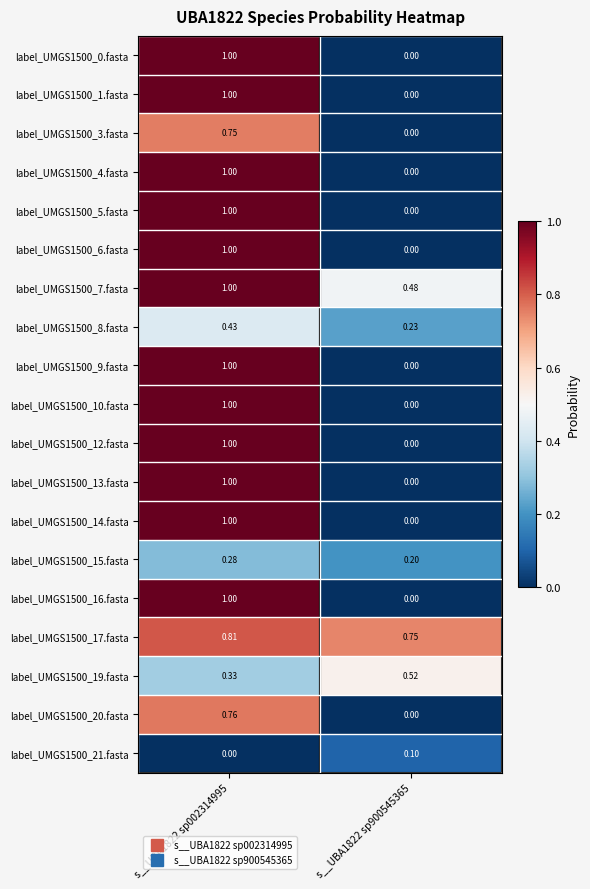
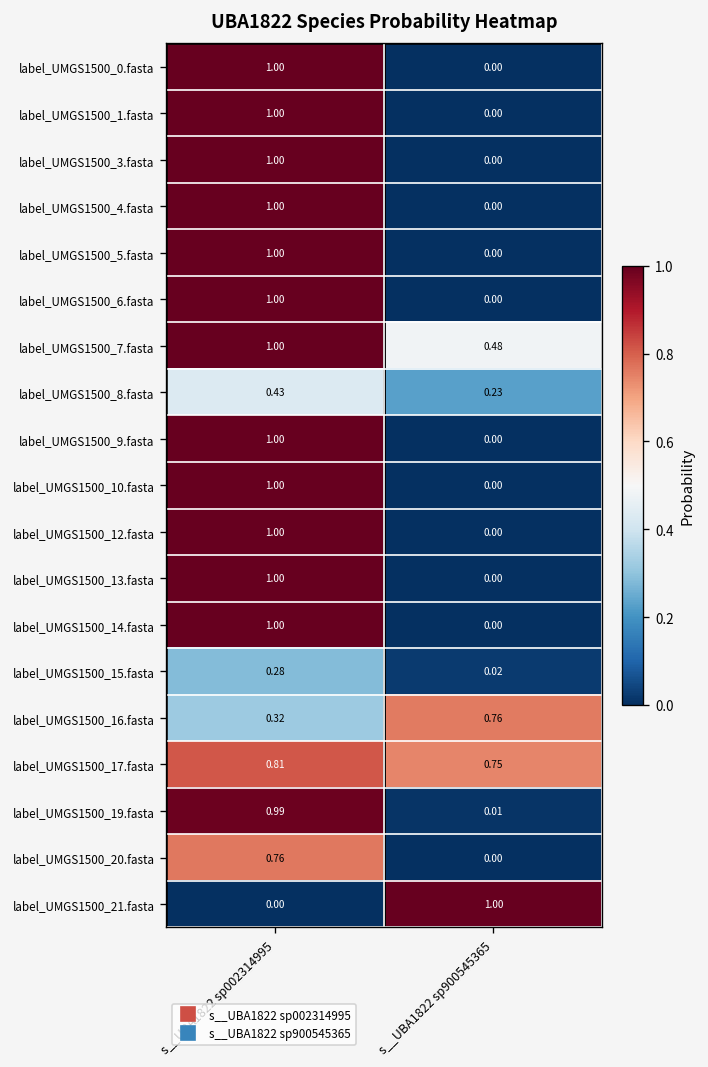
  {
    "label_UMGS1500_0.fasta": {
      "s__UBA1822 sp002314995": 1.00,
      "s__UBA1822 sp900545365": 0.00
    },
    "label_UMGS1500_1.fasta": {
      "s__UBA1822 sp002314995": 1.00,
      "s__UBA1822 sp900545365": 0.00
    },
    "label_UMGS1500_3.fasta": {
-     "s__UBA1822 sp002314995": 0.75,
+     "s__UBA1822 sp002314995": 1.00,
      "s__UBA1822 sp900545365": 0.00
    },
    "label_UMGS1500_4.fasta": {
      "s__UBA1822 sp002314995": 1.00,
      "s__UBA1822 sp900545365": 0.00
    },
    "label_UMGS1500_5.fasta": {
      "s__UBA1822 sp002314995": 1.00,
      "s__UBA1822 sp900545365": 0.00
    },
    "label_UMGS1500_6.fasta": {
      "s__UBA1822 sp002314995": 1.00,
      "s__UBA1822 sp900545365": 0.00
    },
    "label_UMGS1500_7.fasta": {
      "s__UBA1822 sp002314995": 1.00,
      "s__UBA1822 sp900545365": 0.48
    },
    "label_UMGS1500_8.fasta": {
      "s__UBA1822 sp002314995": 0.43,
      "s__UBA1822 sp900545365": 0.23
    },
    "label_UMGS1500_9.fasta": {
      "s__UBA1822 sp002314995": 1.00,
      "s__UBA1822 sp900545365": 0.00
    },
    "label_UMGS1500_10.fasta": {
      "s__UBA1822 sp002314995": 1.00,
      "s__UBA1822 sp900545365": 0.00
    },
    "label_UMGS1500_12.fasta": {
      "s__UBA1822 sp002314995": 1.00,
      "s__UBA1822 sp900545365": 0.00
    },
    "label_UMGS1500_13.fasta": {
      "s__UBA1822 sp002314995": 1.00,
      "s__UBA1822 sp900545365": 0.00
    },
    "label_UMGS1500_14.fasta": {
      "s__UBA1822 sp002314995": 1.00,
      "s__UBA1822 sp900545365": 0.00
    },
    "label_UMGS1500_15.fasta": {
      "s__UBA1822 sp002314995": 0.28,
-     "s__UBA1822 sp900545365": 0.20
+     "s__UBA1822 sp900545365": 0.02
    },
    "label_UMGS1500_16.fasta": {
-     "s__UBA1822 sp002314995": 1.00,
-     "s__UBA1822 sp900545365": 0.00
+     "s__UBA1822 sp002314995": 0.32,
+     "s__UBA1822 sp900545365": 0.76
    },
    "label_UMGS1500_17.fasta": {
      "s__UBA1822 sp002314995": 0.81,
      "s__UBA1822 sp900545365": 0.75
    },
    "label_UMGS1500_19.fasta": {
-     "s__UBA1822 sp002314995": 0.33,
-     "s__UBA1822 sp900545365": 0.52
+     "s__UBA1822 sp002314995": 0.99,
+     "s__UBA1822 sp900545365": 0.01
    },
    "label_UMGS1500_20.fasta": {
      "s__UBA1822 sp002314995": 0.76,
      "s__UBA1822 sp900545365": 0.00
    },
    "label_UMGS1500_21.fasta": {
      "s__UBA1822 sp002314995": 0.00,
-     "s__UBA1822 sp900545365": 0.10
+     "s__UBA1822 sp900545365": 1.00
    }
  }
